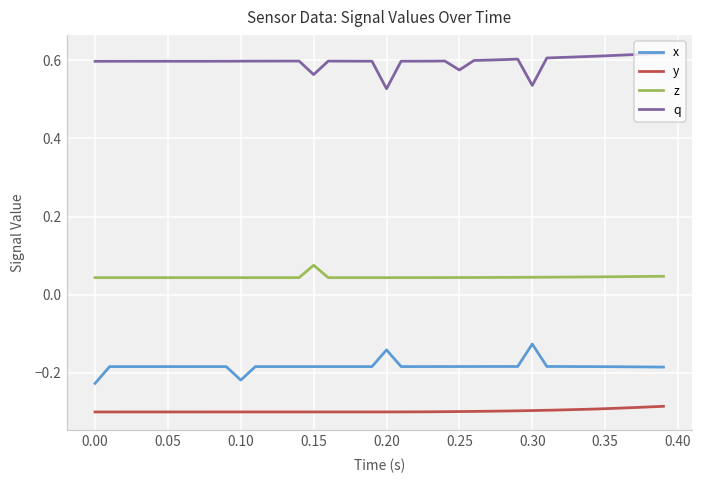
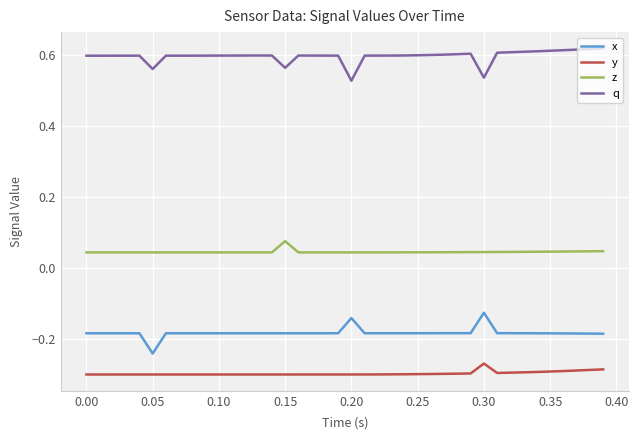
  {
    "x": {
-     "0.00": -0.23,
-     "0.05": -0.18,
-     "0.10": -0.22,
+     "0.00": -0.18,
+     "0.05": -0.24,
+     "0.10": -0.18,
      "0.15": -0.18,
      "0.20": -0.14,
      "0.25": -0.18,
      "0.30": -0.13,
      "0.35": -0.18
    },
    "y": {
      "0.00": -0.30,
      "0.05": -0.30,
      "0.10": -0.30,
      "0.15": -0.30,
      "0.20": -0.30,
      "0.25": -0.30,
-     "0.30": -0.30,
+     "0.30": -0.27,
      "0.35": -0.29
    },
    "z": {
      "0.00": 0.04,
      "0.05": 0.04,
      "0.10": 0.04,
      "0.15": 0.08,
      "0.20": 0.04,
      "0.25": 0.04,
      "0.30": 0.04,
      "0.35": 0.05
    },
    "q": {
      "0.00": 0.60,
-     "0.05": 0.60,
+     "0.05": 0.56,
      "0.10": 0.60,
      "0.15": 0.56,
      "0.20": 0.53,
-     "0.25": 0.57,
+     "0.25": 0.60,
      "0.30": 0.54,
      "0.35": 0.61
    }
  }
